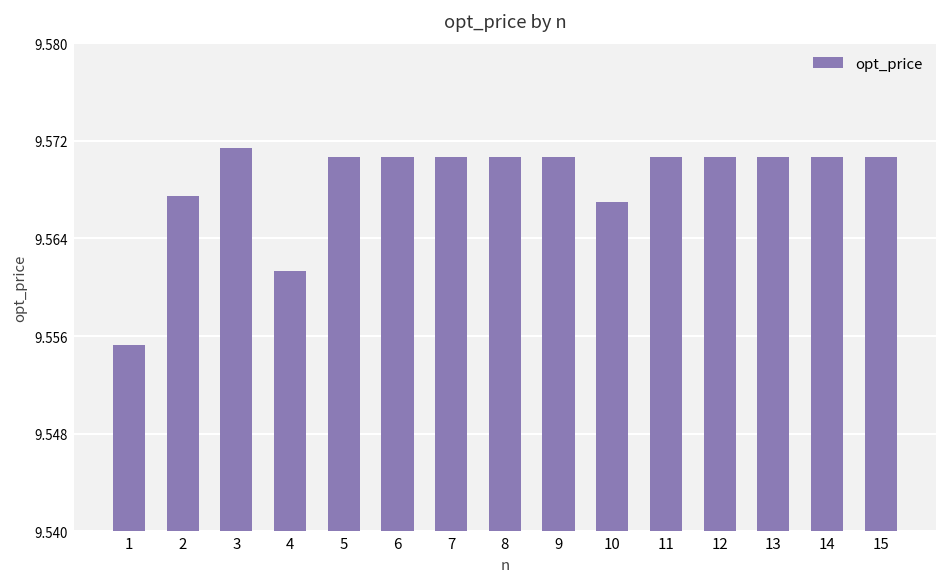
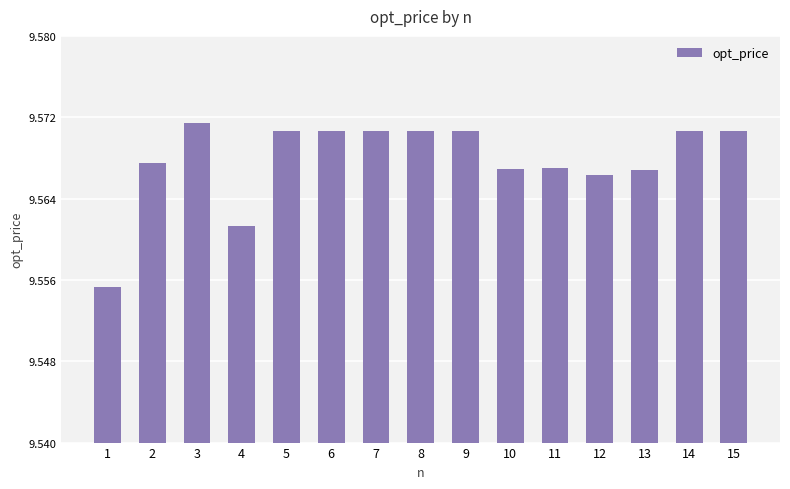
  {
    "1": 9.5553,
    "2": 9.5675,
    "3": 9.5714,
    "4": 9.5613,
    "5": 9.5707,
    "6": 9.5707,
    "7": 9.5707,
    "8": 9.5707,
    "9": 9.5707,
    "10": 9.5670,
-   "11": 9.5707,
-   "12": 9.5707,
-   "13": 9.5707,
+   "11": 9.5670,
+   "12": 9.5663,
+   "13": 9.5668,
    "14": 9.5707,
    "15": 9.5707
  }
